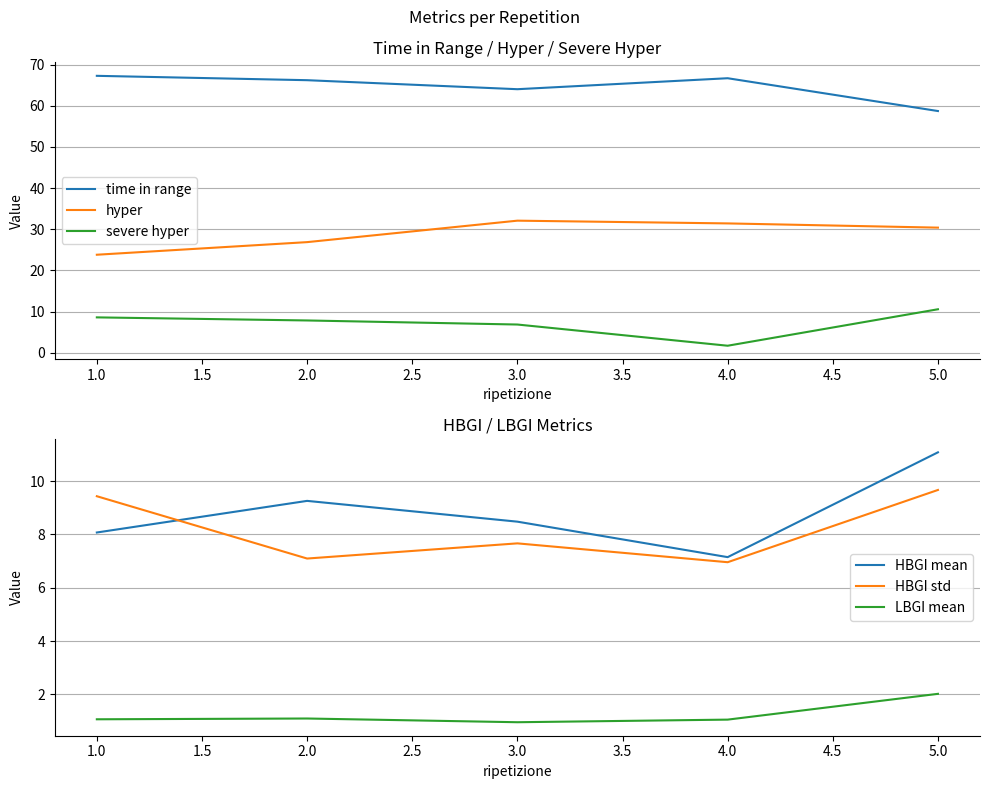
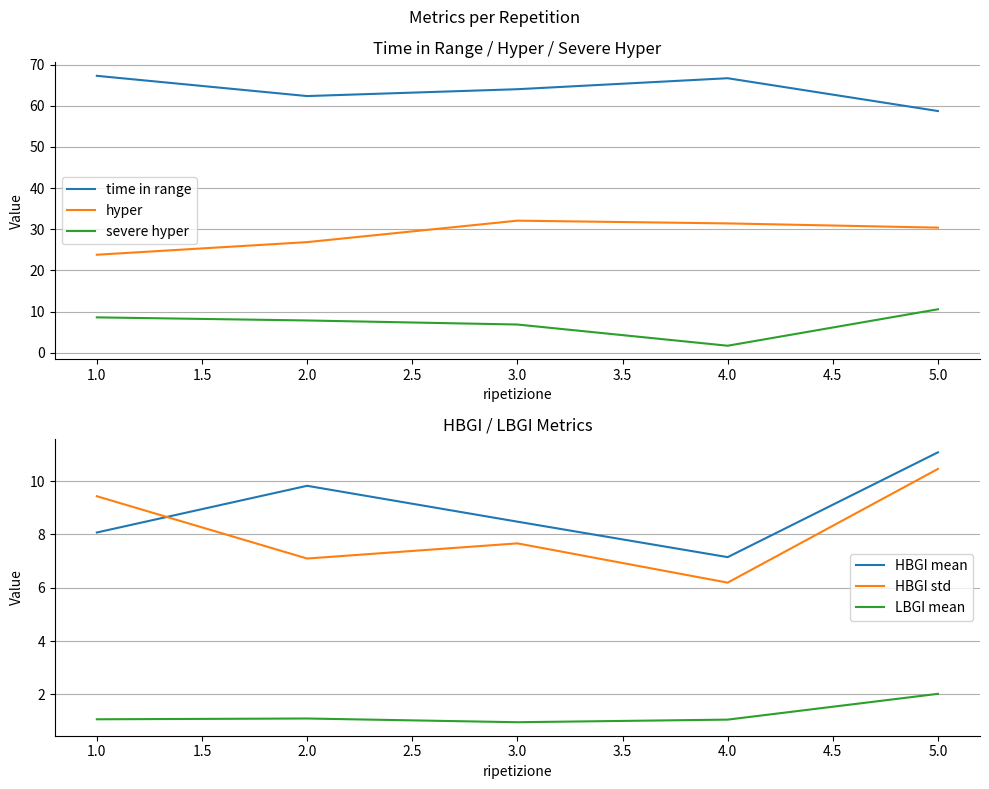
  {
    "Time in Range / Hyper / Severe Hyper": {
      "time in range": {
        "1.0": 67,
-       "2.0": 66,
+       "2.0": 62,
        "3.0": 64,
        "4.0": 67,
        "5.0": 59
      },
      "hyper": {
        "1.0": 24,
        "2.0": 27,
        "3.0": 32,
        "4.0": 31,
        "5.0": 30
      },
      "severe hyper": {
        "1.0": 9,
        "2.0": 8,
        "3.0": 7,
        "4.0": 2,
        "5.0": 11
      }
    },
    "HBGI / LBGI Metrics": {
      "HBGI mean": {
        "1.0": 8.1,
-       "2.0": 9.3,
+       "2.0": 9.8,
        "3.0": 8.5,
        "4.0": 7.1,
        "5.0": 11.1
      },
      "HBGI std": {
        "1.0": 9.4,
        "2.0": 7.1,
        "3.0": 7.7,
-       "4.0": 7.0,
-       "5.0": 9.7
+       "4.0": 6.2,
+       "5.0": 10.5
      },
      "LBGI mean": {
        "1.0": 1.1,
        "2.0": 1.1,
        "3.0": 1.0,
        "4.0": 1.1,
        "5.0": 2.0
      }
    }
  }
